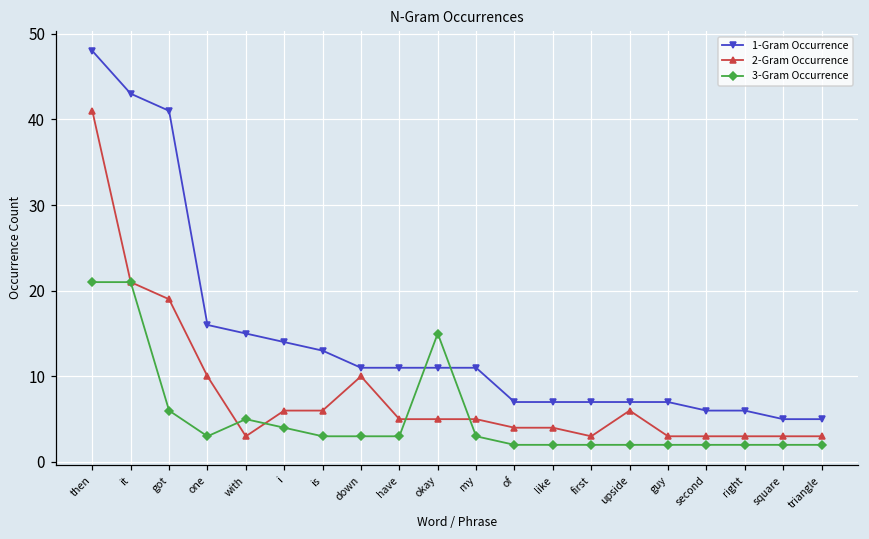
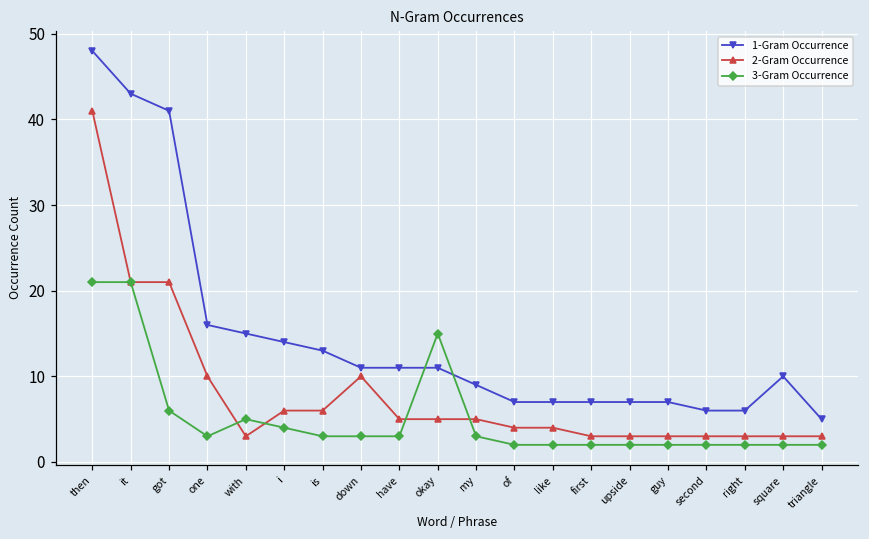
  {
    "1-Gram Occurrence": {
      "then": 48,
      "it": 43,
      "got": 41,
      "one": 16,
      "with": 15,
      "i": 14,
      "is": 13,
      "down": 11,
      "have": 11,
      "okay": 11,
-     "my": 11,
+     "my": 9,
      "of": 7,
      "like": 7,
      "first": 7,
      "upside": 7,
      "guy": 7,
      "second": 6,
      "right": 6,
-     "square": 5,
+     "square": 10,
      "triangle": 5
    },
    "2-Gram Occurrence": {
      "then": 41,
-     "got": 19,
+     "got": 21,
      "one": 10,
      "with": 3,
      "i": 6,
      "is": 6,
      "down": 10,
      "have": 5,
      "okay": 5,
      "my": 5,
      "of": 4,
      "like": 4,
      "first": 3,
-     "upside": 6,
+     "upside": 3,
      "guy": 3,
      "second": 3,
      "right": 3,
      "square": 3,
      "triangle": 3
    },
    "3-Gram Occurrence": {
      "then": 21,
      "got": 6,
      "one": 3,
      "with": 5,
      "i": 4,
      "is": 3,
      "down": 3,
      "have": 3,
      "okay": 15,
      "my": 3,
      "of": 2,
      "like": 2,
      "first": 2,
      "upside": 2,
      "guy": 2,
      "second": 2,
      "right": 2,
      "square": 2,
      "triangle": 2
    }
  }
